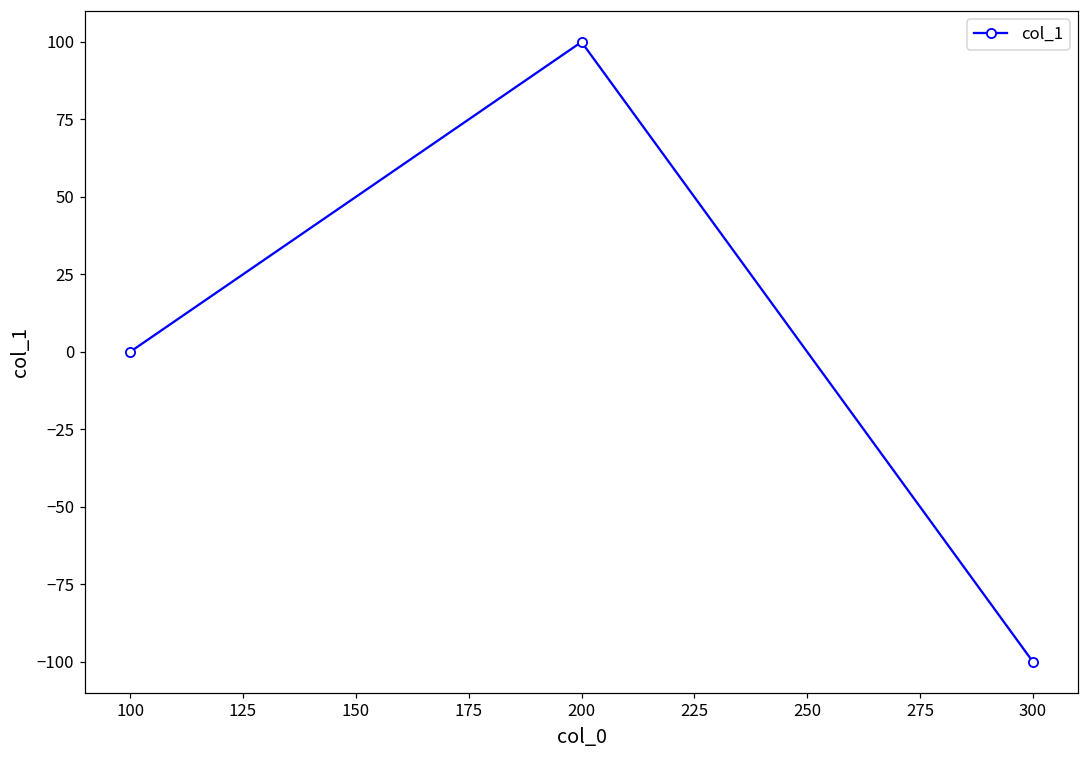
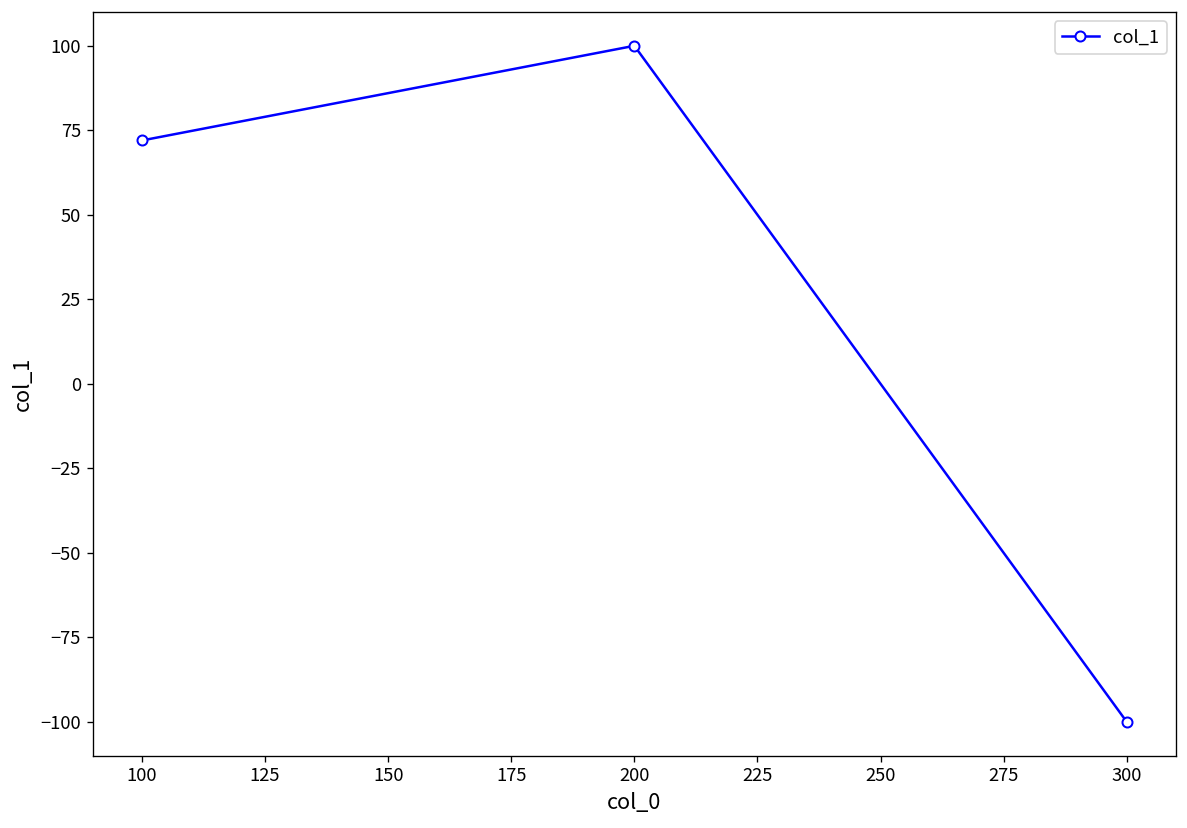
  {
-   "100": 0,
+   "100": 72,
    "200": 100,
    "300": -100
  }
